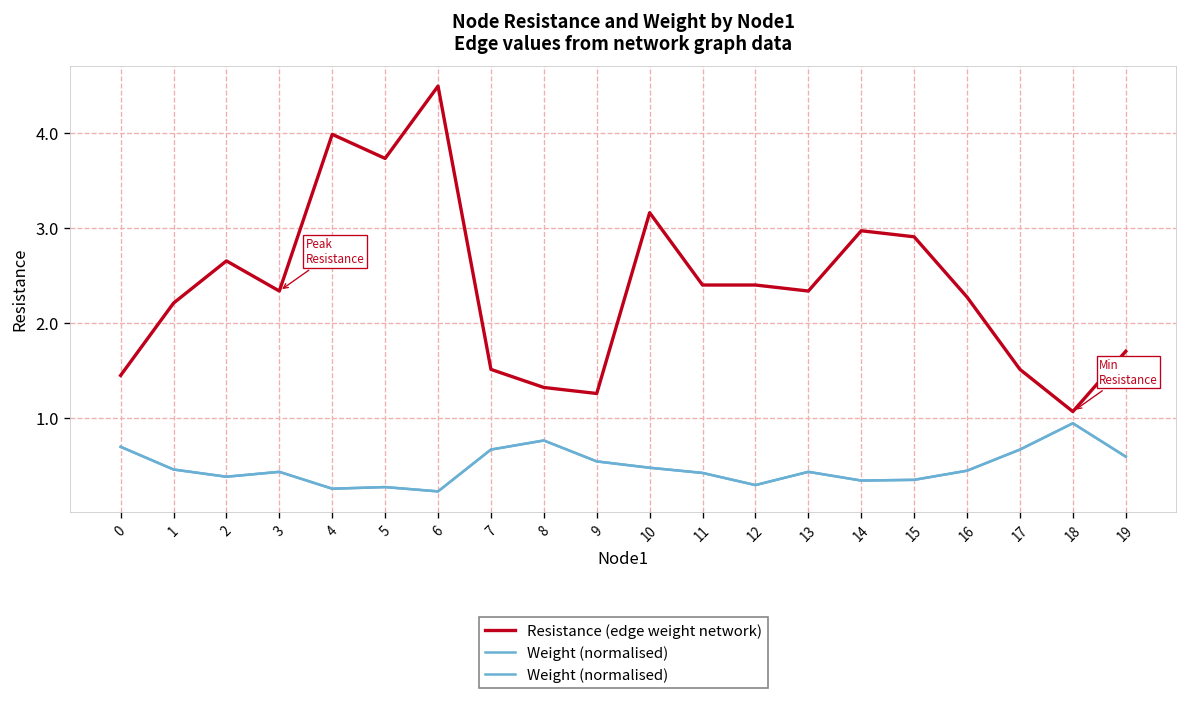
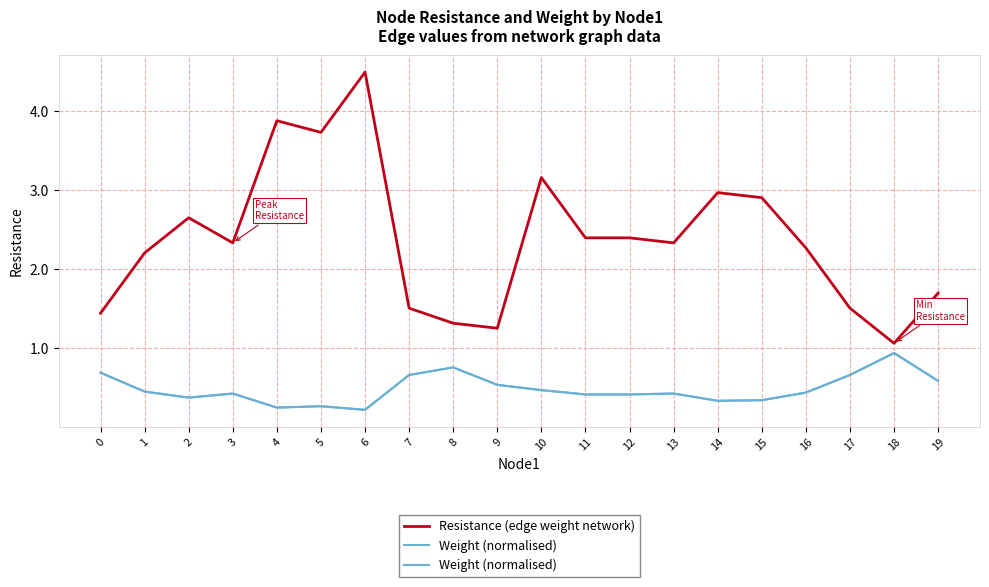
  {
    "Resistance (edge weight network)": {
      "0": 1.4,
      "1": 2.2,
      "2": 2.7,
      "3": 2.3,
-     "4": 4.0,
+     "4": 3.9,
      "5": 3.7,
      "6": 4.5,
      "7": 1.5,
      "8": 1.3,
      "9": 1.3,
      "10": 3.2,
      "11": 2.4,
      "12": 2.4,
      "13": 2.3,
      "14": 3.0,
      "15": 2.9,
      "16": 2.3,
      "17": 1.5,
      "18": 1.1,
      "19": 1.7
    },
    "Weight (normalised)": {
      "0": 0.7,
      "1": 0.5,
      "2": 0.4,
      "3": 0.4,
      "4": 0.3,
      "5": 0.3,
      "6": 0.2,
      "7": 0.7,
      "8": 0.8,
      "9": 0.5,
      "10": 0.5,
      "11": 0.4,
-     "12": 0.3,
+     "12": 0.4,
      "13": 0.4,
      "14": 0.3,
      "15": 0.3,
      "16": 0.4,
      "17": 0.7,
      "18": 0.9,
      "19": 0.6
    }
  }
